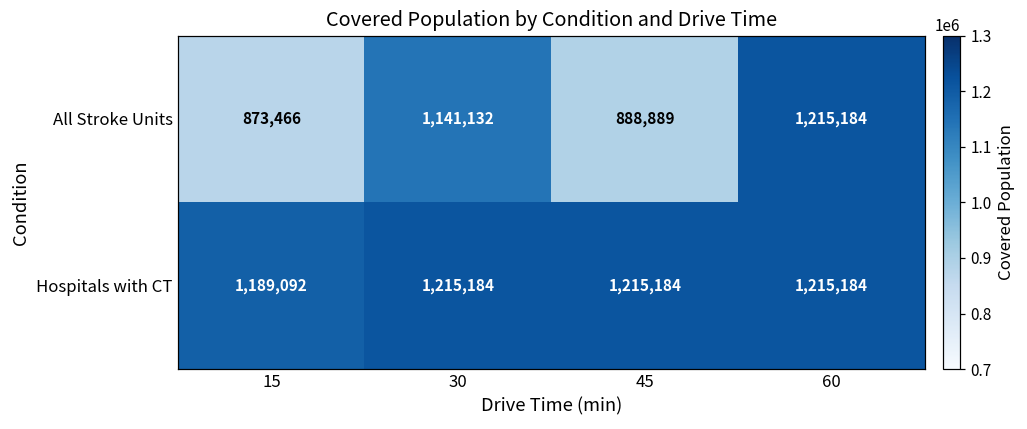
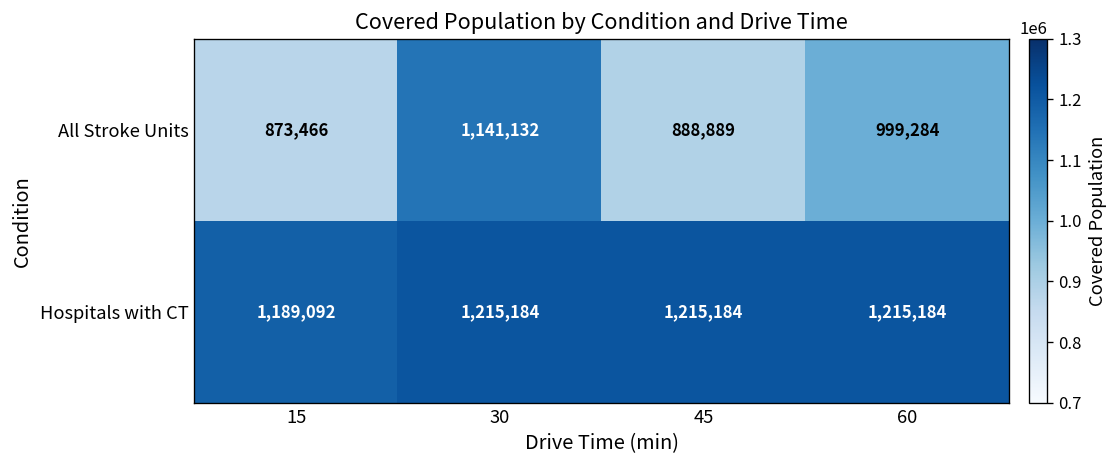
  {
    "All Stroke Units": {
      "15": "873,466",
      "30": "1,141,132",
      "45": "888,889",
-     "60": "1,215,184"
+     "60": "999,284"
    },
    "Hospitals with CT": {
      "15": "1,189,092",
      "30": "1,215,184",
      "45": "1,215,184",
      "60": "1,215,184"
    }
  }
